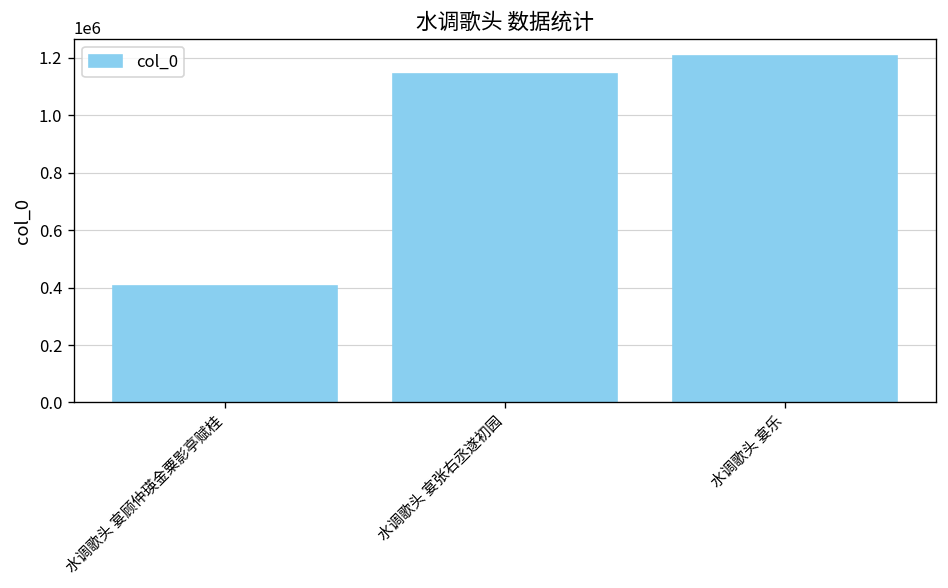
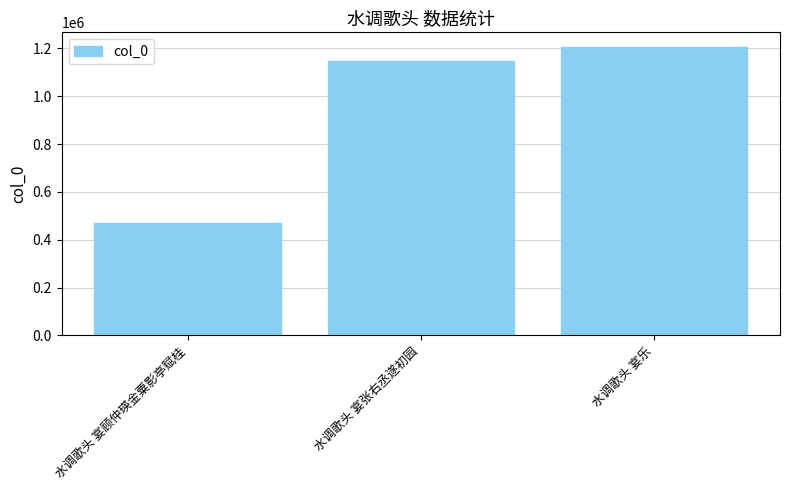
  {
-   "水调歌头 宴顾仲瑛金粟影亭赋桂": 400000,
+   "水调歌头 宴顾仲瑛金粟影亭赋桂": 470000,
    "水调歌头 宴张右丞遂初园": 1150000,
    "水调歌头 宴乐": 1210000
  }
